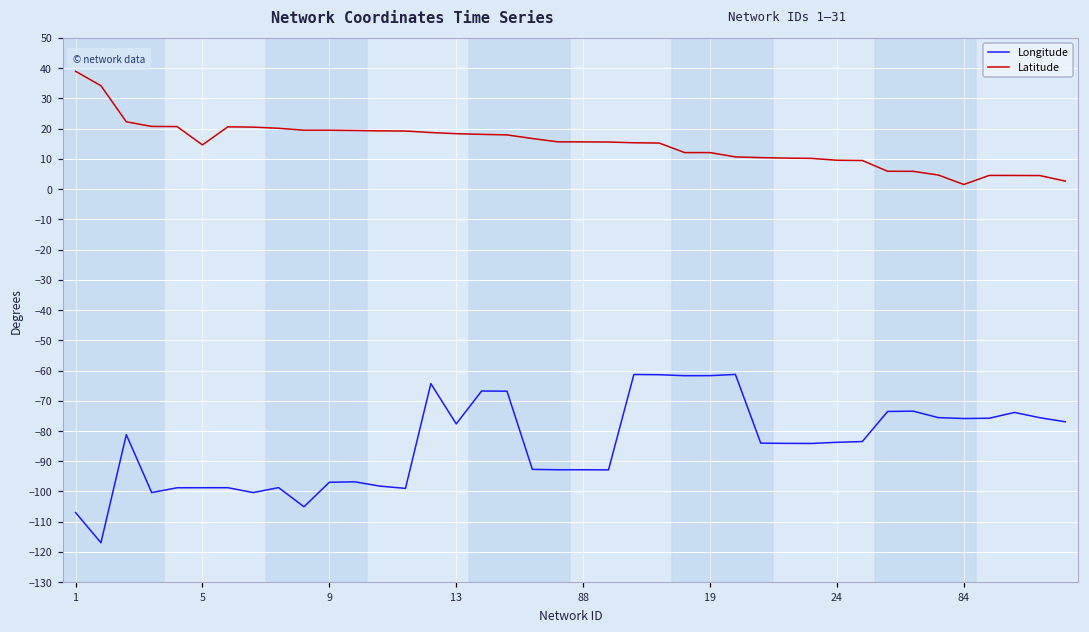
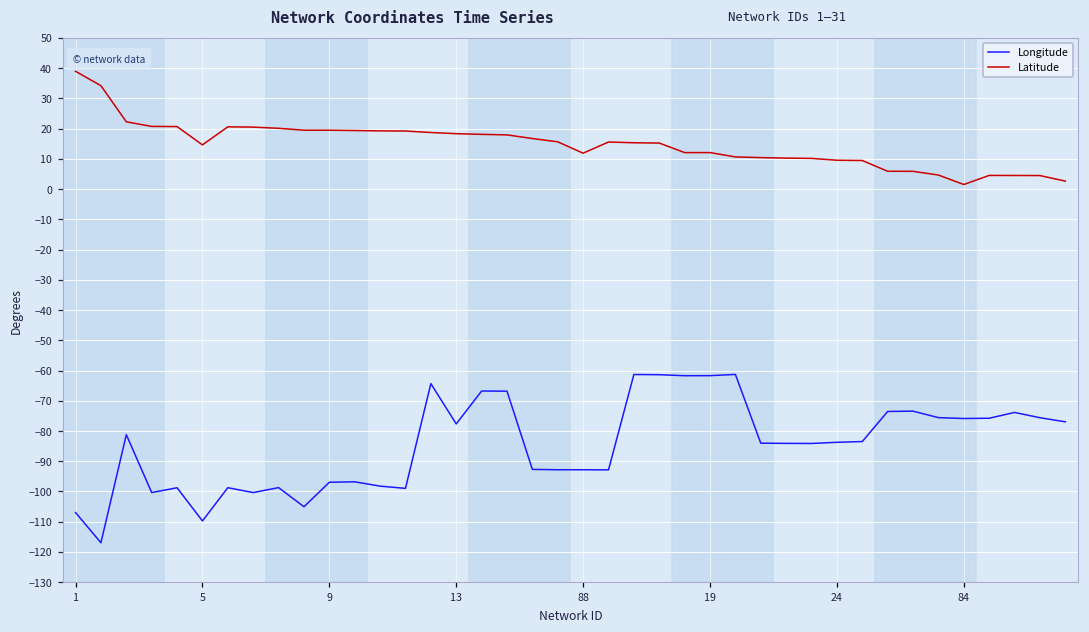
  {
    "Longitude": {
-     "5": -99,
+     "5": -110,
      "88": -93,
      "84": -76
    },
    "Latitude": {
      "5": 15,
-     "88": 16,
+     "88": 12,
      "84": 2
    }
  }
